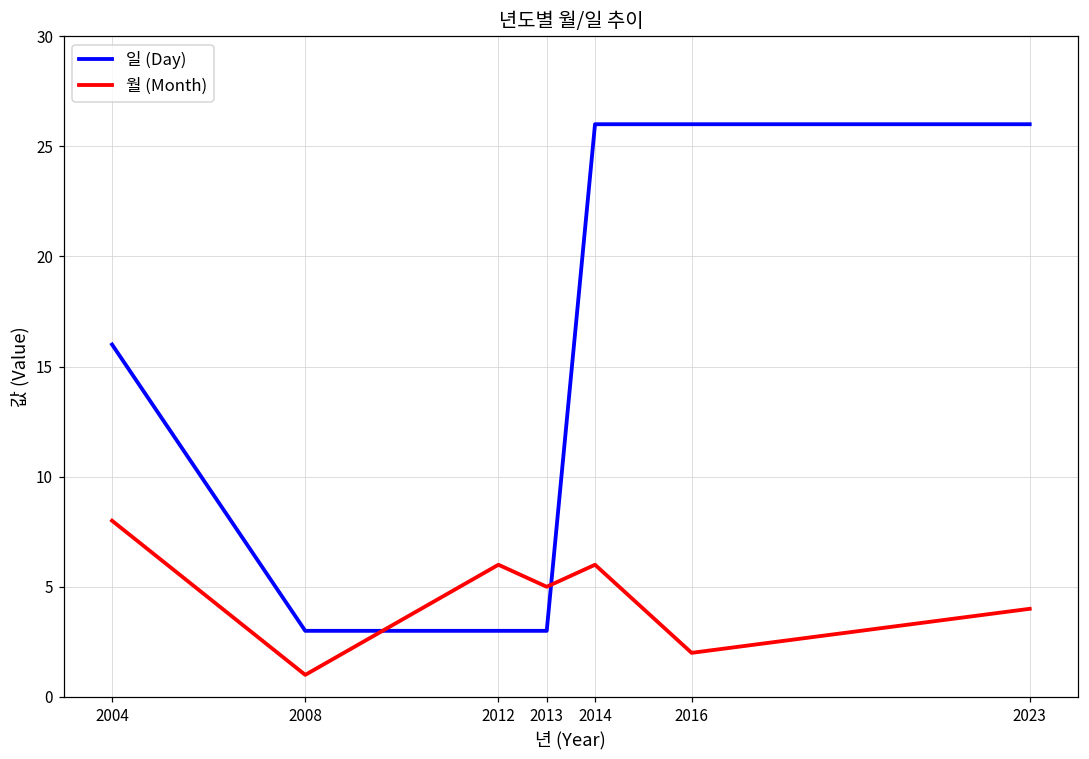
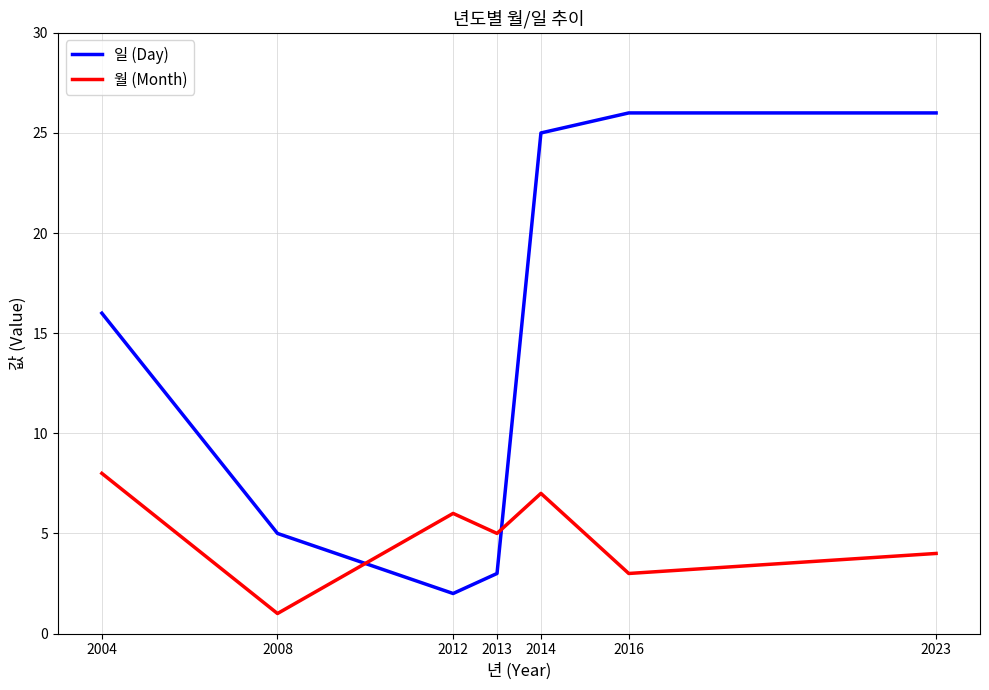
  {
    "일 (Day)": {
      "2004": 16,
-     "2008": 3,
-     "2012": 3,
+     "2008": 5,
+     "2012": 2,
      "2013": 3,
-     "2014": 26,
+     "2014": 25,
      "2016": 26,
      "2023": 26
    },
    "월 (Month)": {
      "2004": 8,
      "2008": 1,
      "2012": 6,
      "2013": 5,
-     "2014": 6,
-     "2016": 2,
+     "2014": 7,
+     "2016": 3,
      "2023": 4
    }
  }
